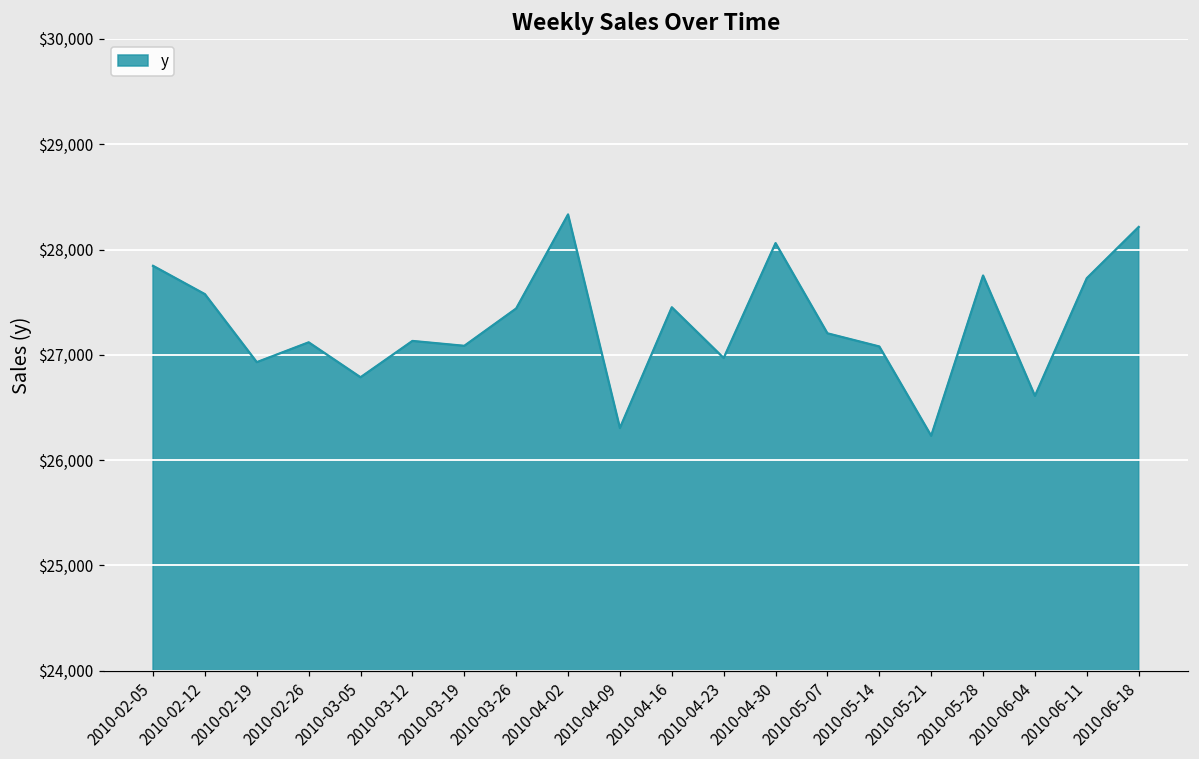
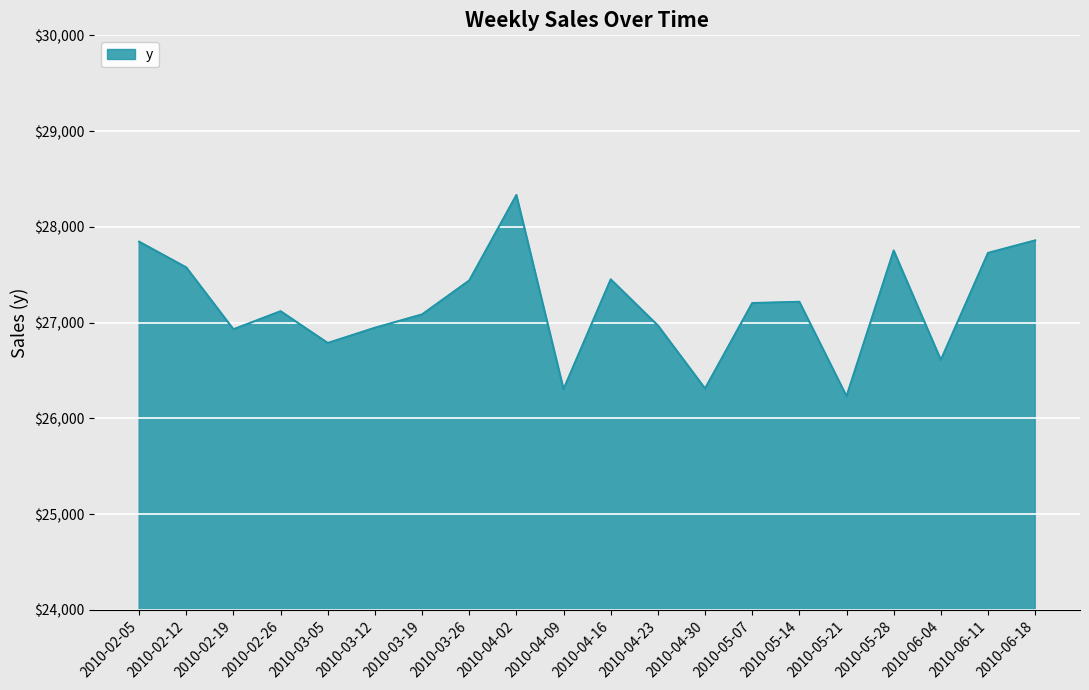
  {
    "2010-02-05": "$27,800",
    "2010-02-12": "$27,600",
    "2010-02-19": "$26,900",
    "2010-02-26": "$27,100",
    "2010-03-05": "$26,800",
-   "2010-03-12": "$27,100",
+   "2010-03-12": "$26,900",
    "2010-03-19": "$27,100",
    "2010-03-26": "$27,400",
    "2010-04-02": "$28,300",
    "2010-04-09": "$26,300",
    "2010-04-16": "$27,500",
    "2010-04-23": "$27,000",
-   "2010-04-30": "$28,100",
+   "2010-04-30": "$26,300",
    "2010-05-07": "$27,200",
-   "2010-05-14": "$27,100",
+   "2010-05-14": "$27,200",
    "2010-05-21": "$26,200",
    "2010-05-28": "$27,800",
    "2010-06-04": "$26,600",
    "2010-06-11": "$27,700",
-   "2010-06-18": "$28,200"
+   "2010-06-18": "$27,900"
  }
